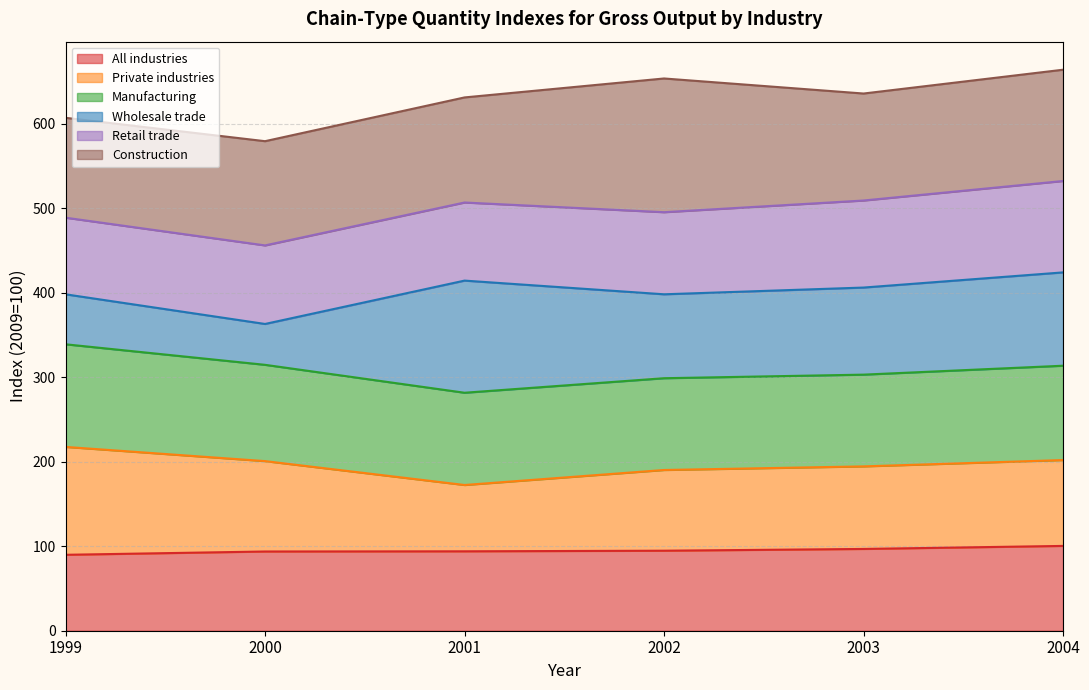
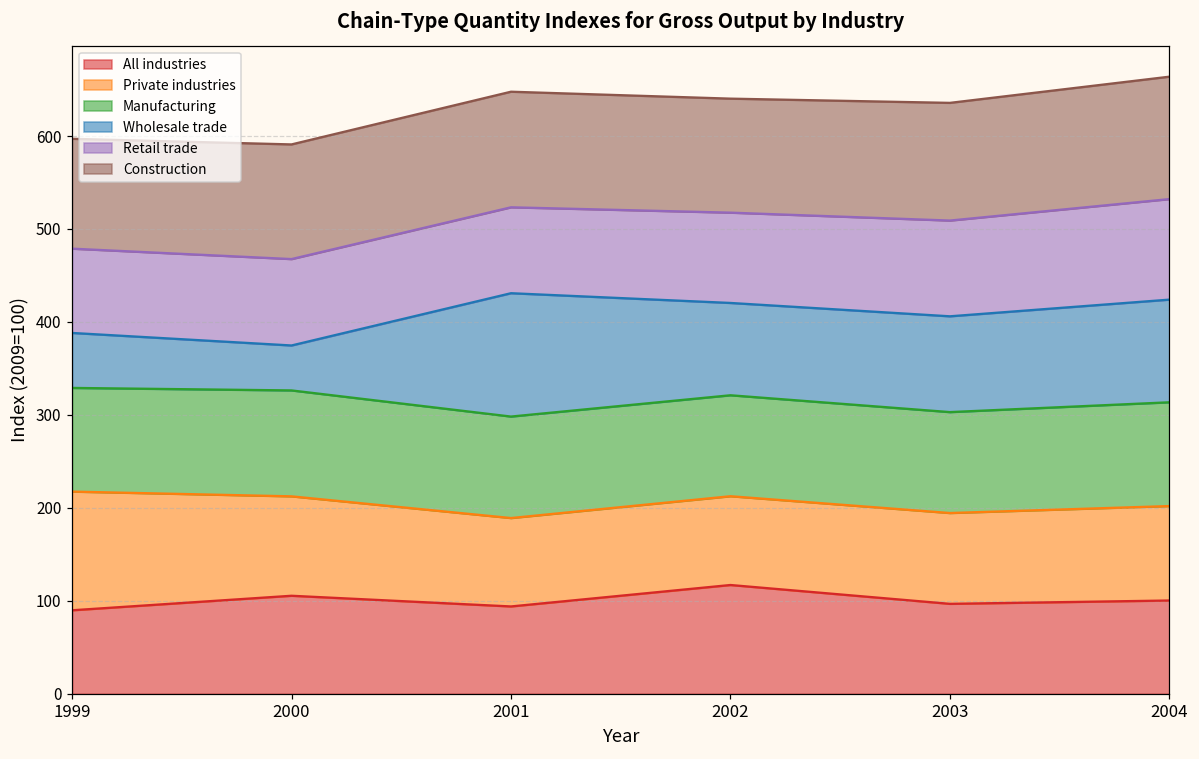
  {
    "All industries": {
      "1999": 90,
-     "2000": 90,
+     "2000": 110,
      "2001": 90,
-     "2002": 90,
+     "2002": 120,
      "2003": 100,
      "2004": 100
    },
    "Private industries": {
      "1999": 130,
      "2000": 110,
-     "2001": 80,
+     "2001": 100,
      "2002": 100,
      "2003": 100,
      "2004": 100
    },
    "Manufacturing": {
-     "1999": 120,
+     "1999": 110,
      "2000": 110,
      "2001": 110,
      "2002": 110,
      "2003": 110,
      "2004": 110
    },
    "Wholesale trade": {
      "1999": 60,
      "2000": 50,
      "2001": 130,
      "2002": 100,
      "2003": 100,
      "2004": 110
    },
    "Retail trade": {
      "1999": 90,
      "2000": 90,
      "2001": 90,
      "2002": 100,
      "2003": 100,
      "2004": 110
    },
    "Construction": {
      "1999": 120,
      "2000": 120,
      "2001": 120,
-     "2002": 160,
+     "2002": 120,
      "2003": 130,
      "2004": 130
    }
  }
